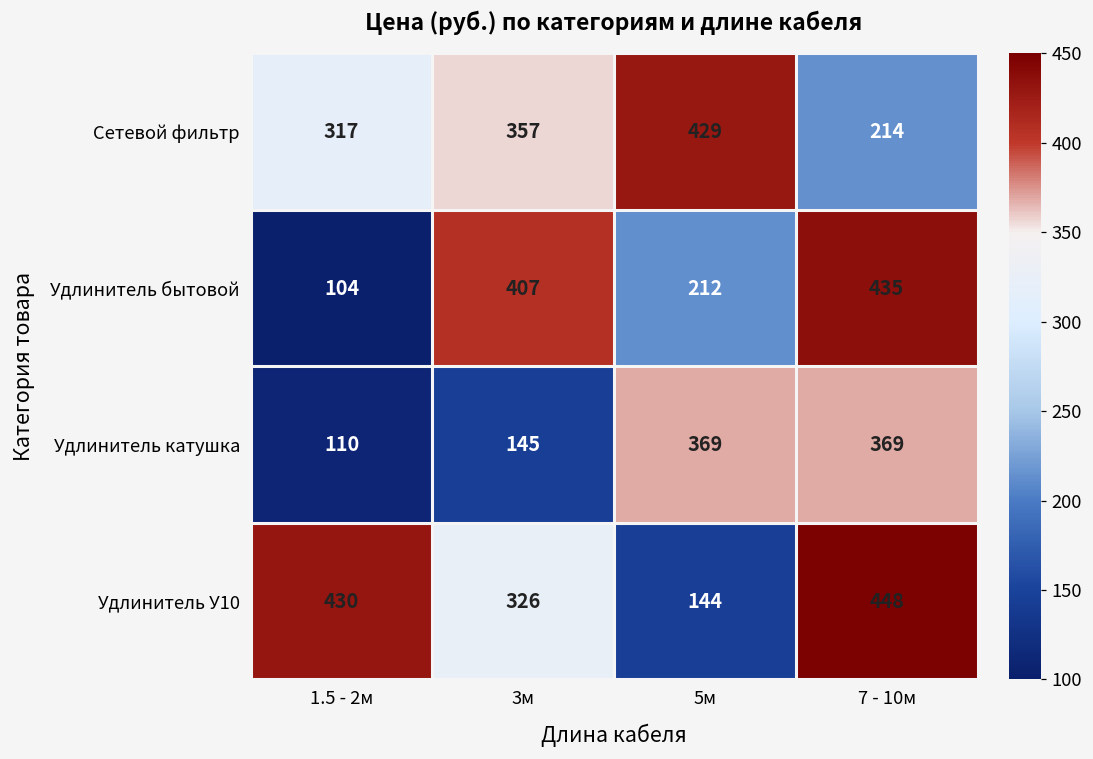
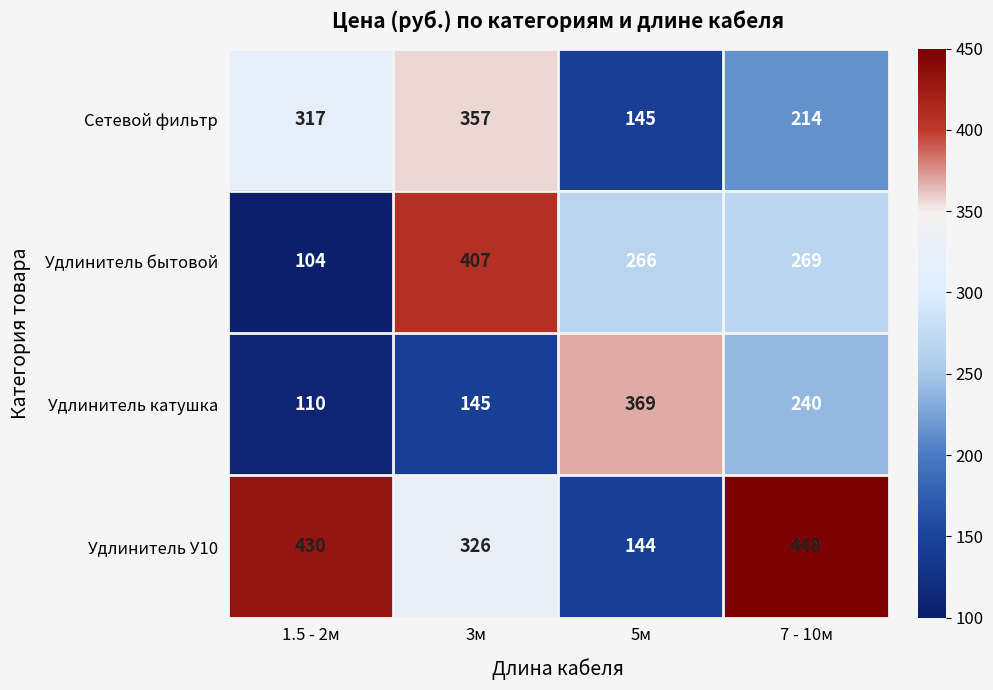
  {
    "Сетевой фильтр": {
      "1.5 - 2м": 317,
      "3м": 357,
-     "5м": 429,
+     "5м": 145,
      "7 - 10м": 214
    },
    "Удлинитель бытовой": {
      "1.5 - 2м": 104,
      "3м": 407,
-     "5м": 212,
-     "7 - 10м": 435
+     "5м": 266,
+     "7 - 10м": 269
    },
    "Удлинитель катушка": {
      "1.5 - 2м": 110,
      "3м": 145,
      "5м": 369,
-     "7 - 10м": 369
+     "7 - 10м": 240
    },
    "Удлинитель У10": {
      "1.5 - 2м": 430,
      "3м": 326,
      "5м": 144,
      "7 - 10м": 448
    }
  }
